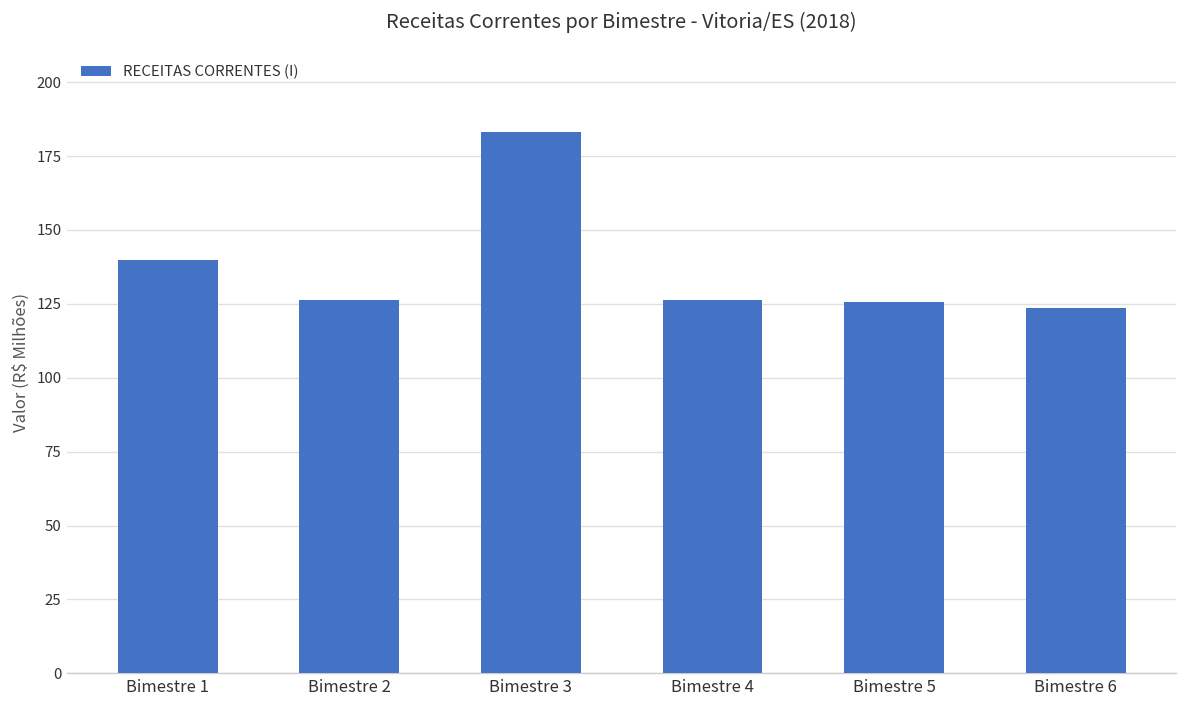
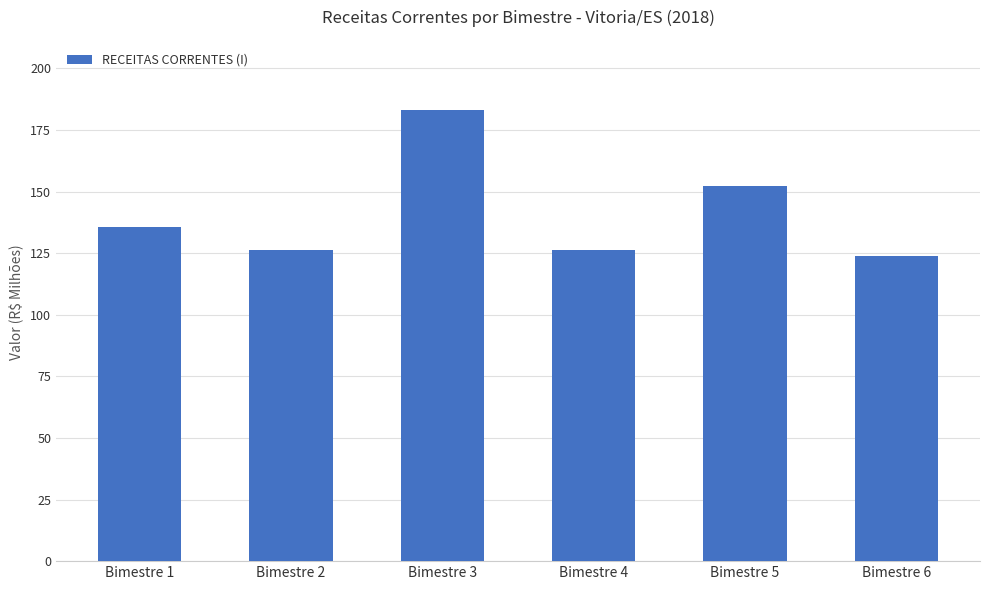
  {
-   "Bimestre 1": 140,
+   "Bimestre 1": 135,
    "Bimestre 2": 126,
    "Bimestre 3": 183,
    "Bimestre 4": 126,
-   "Bimestre 5": 126,
+   "Bimestre 5": 152,
    "Bimestre 6": 124
  }
